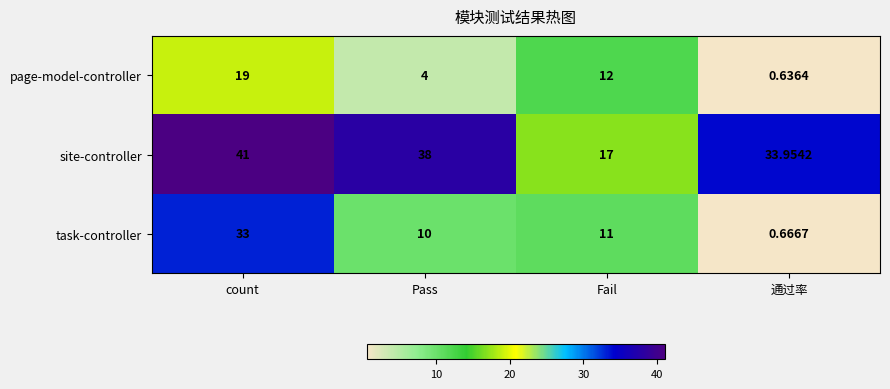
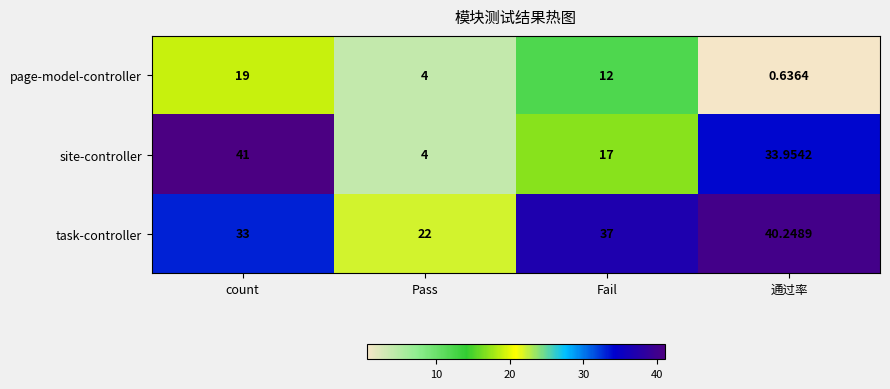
  {
    "page-model-controller": {
      "count": 19,
      "Pass": 4,
      "Fail": 12,
      "通过率": 0.6364
    },
    "site-controller": {
      "count": 41,
-     "Pass": 38,
+     "Pass": 4,
      "Fail": 17,
      "通过率": 33.9542
    },
    "task-controller": {
      "count": 33,
-     "Pass": 10,
-     "Fail": 11,
-     "通过率": 0.6667
+     "Pass": 22,
+     "Fail": 37,
+     "通过率": 40.2489
    }
  }
